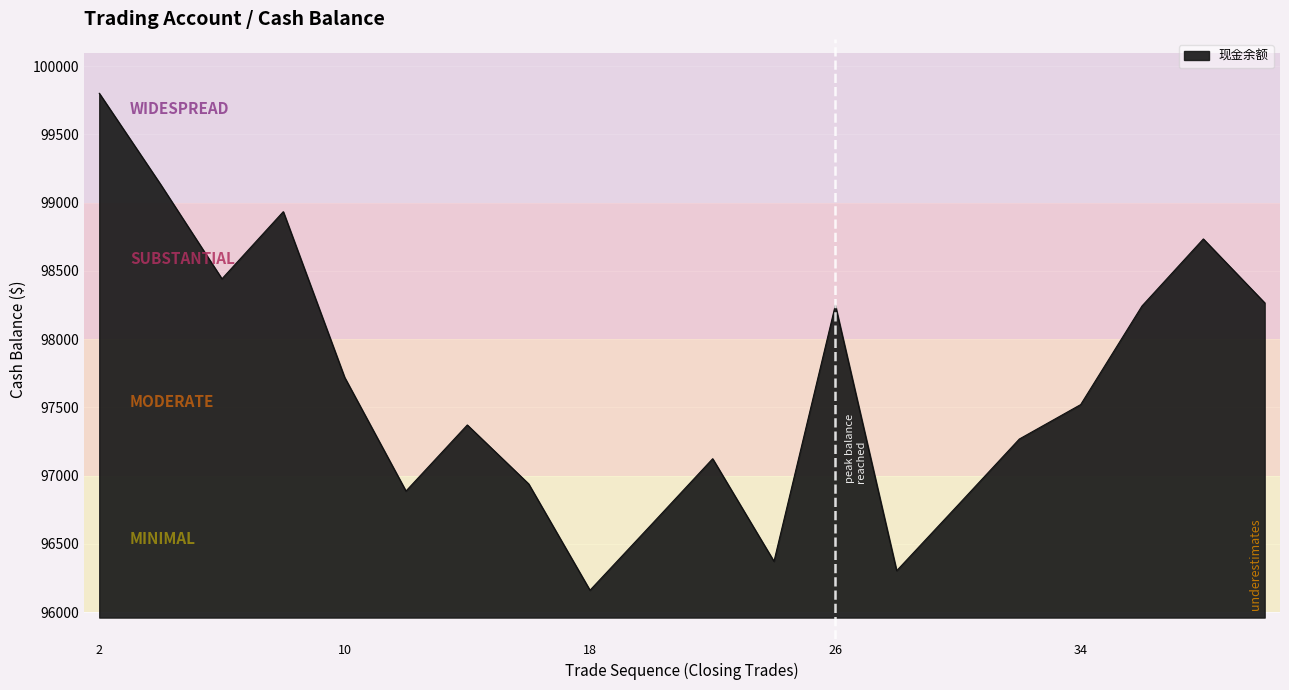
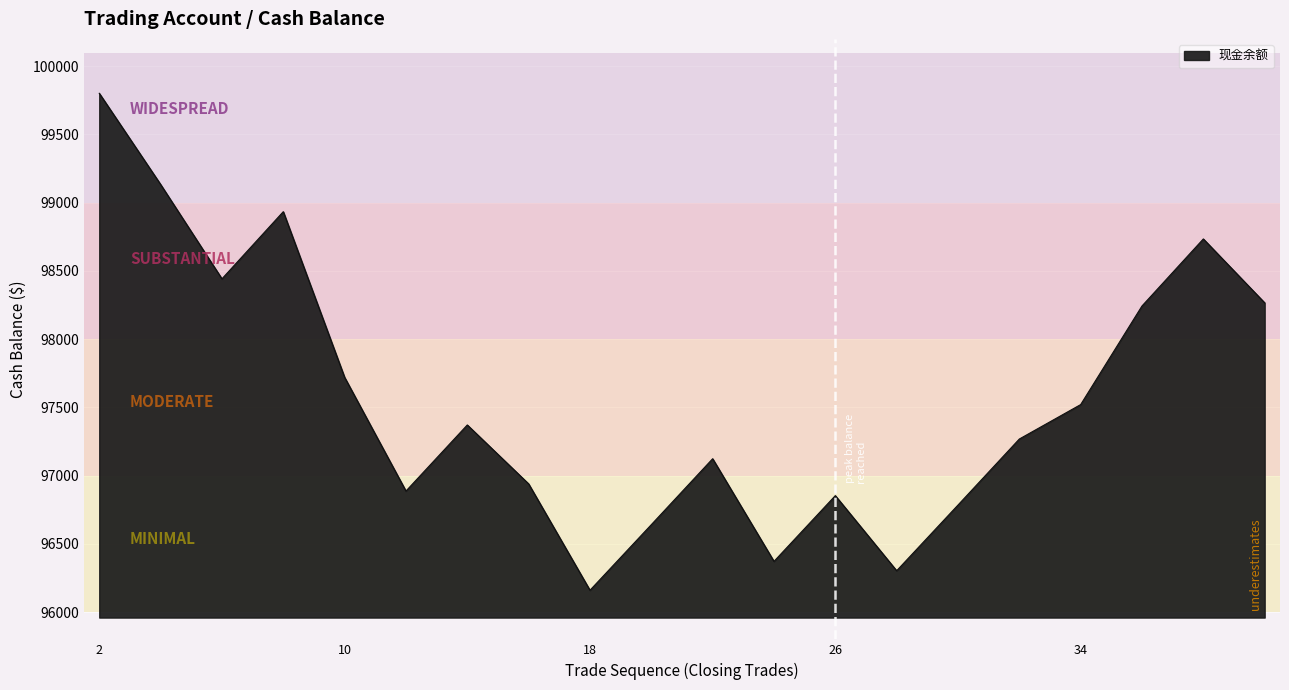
  {
    "2": 99800,
    "10": 97720,
    "18": 96160,
-   "26": 98250,
+   "26": 96850,
    "34": 97520
  }
